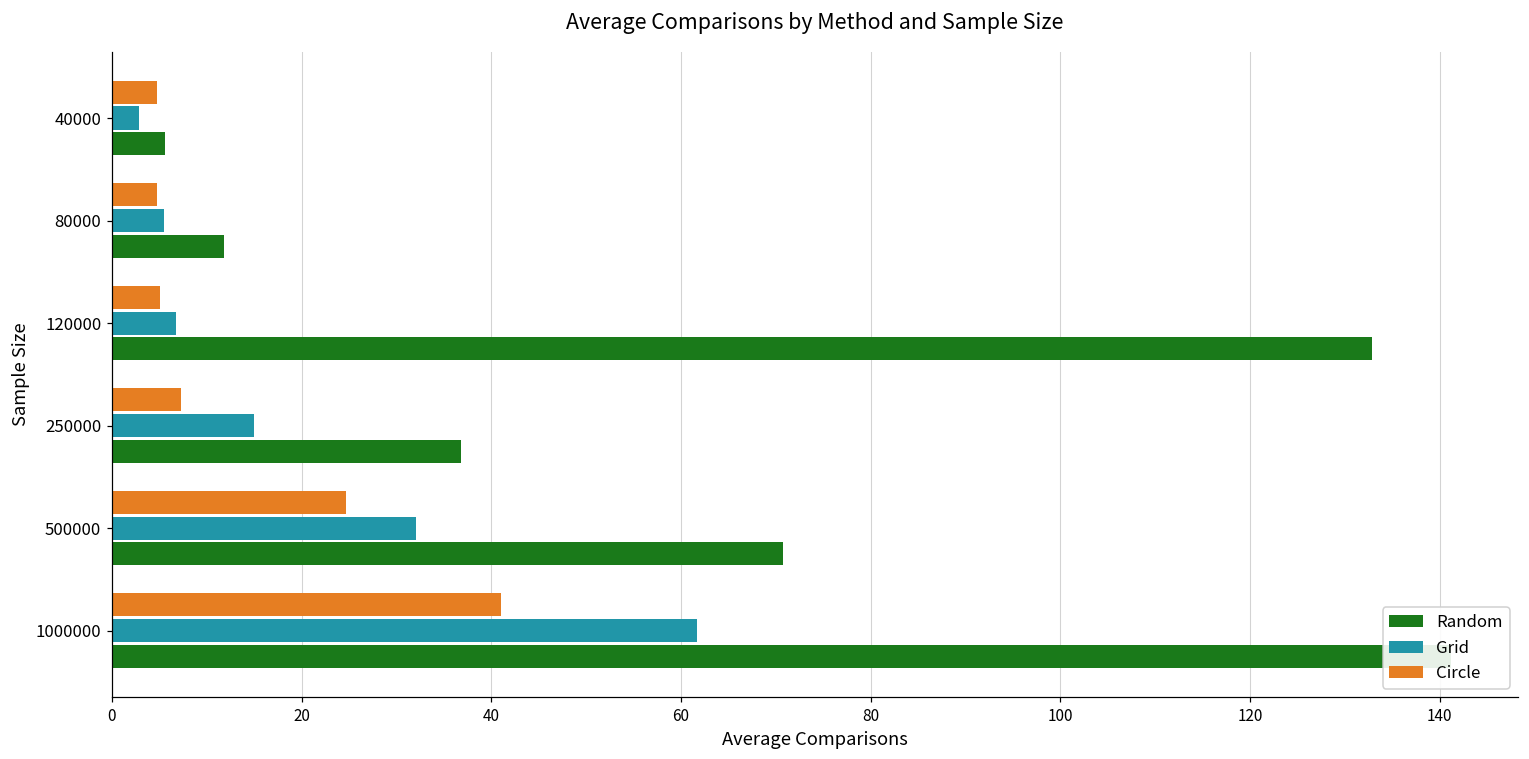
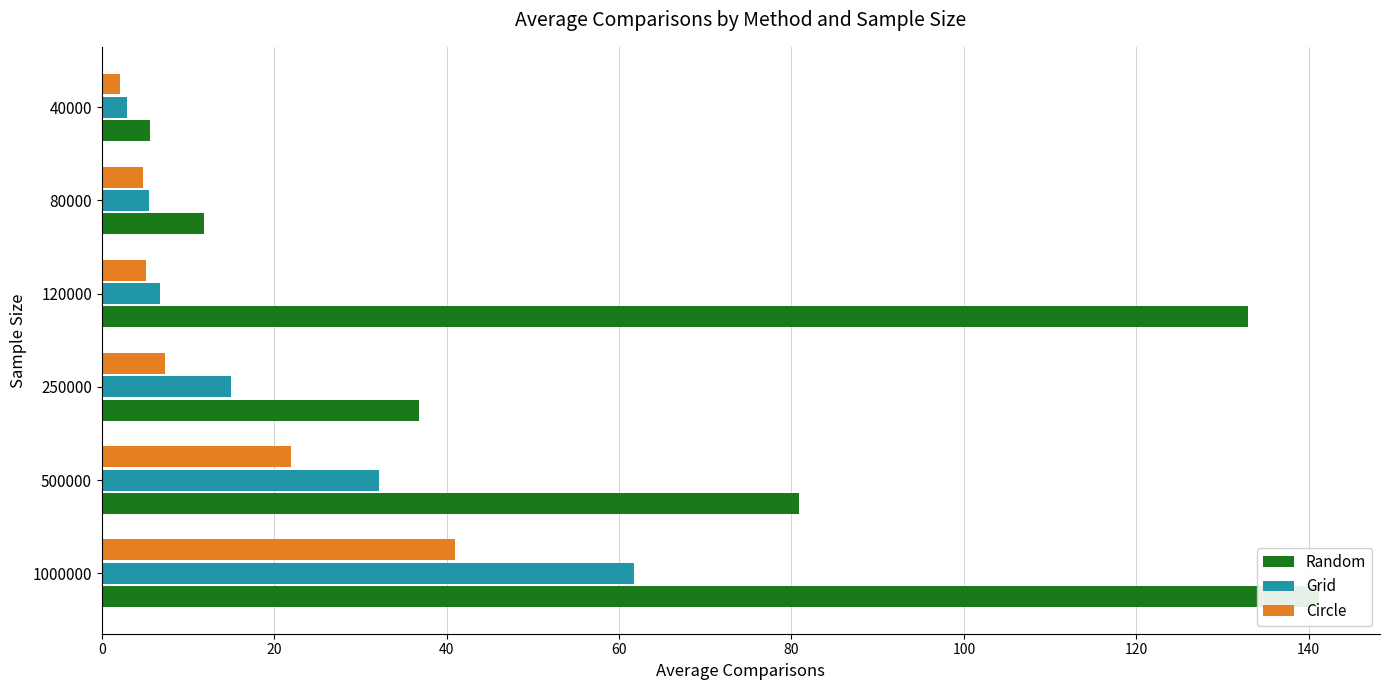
  {
    "Random": {
      "40000": 6,
      "80000": 12,
      "120000": 133,
      "250000": 37,
-     "500000": 71
+     "500000": 81
    },
    "Grid": {
      "40000": 3,
      "80000": 6,
      "120000": 7,
      "250000": 15,
      "500000": 32,
      "1000000": 62
    },
    "Circle": {
-     "40000": 5,
+     "40000": 2,
      "80000": 5,
      "120000": 5,
      "250000": 7,
-     "500000": 25,
+     "500000": 22,
      "1000000": 41
    }
  }
